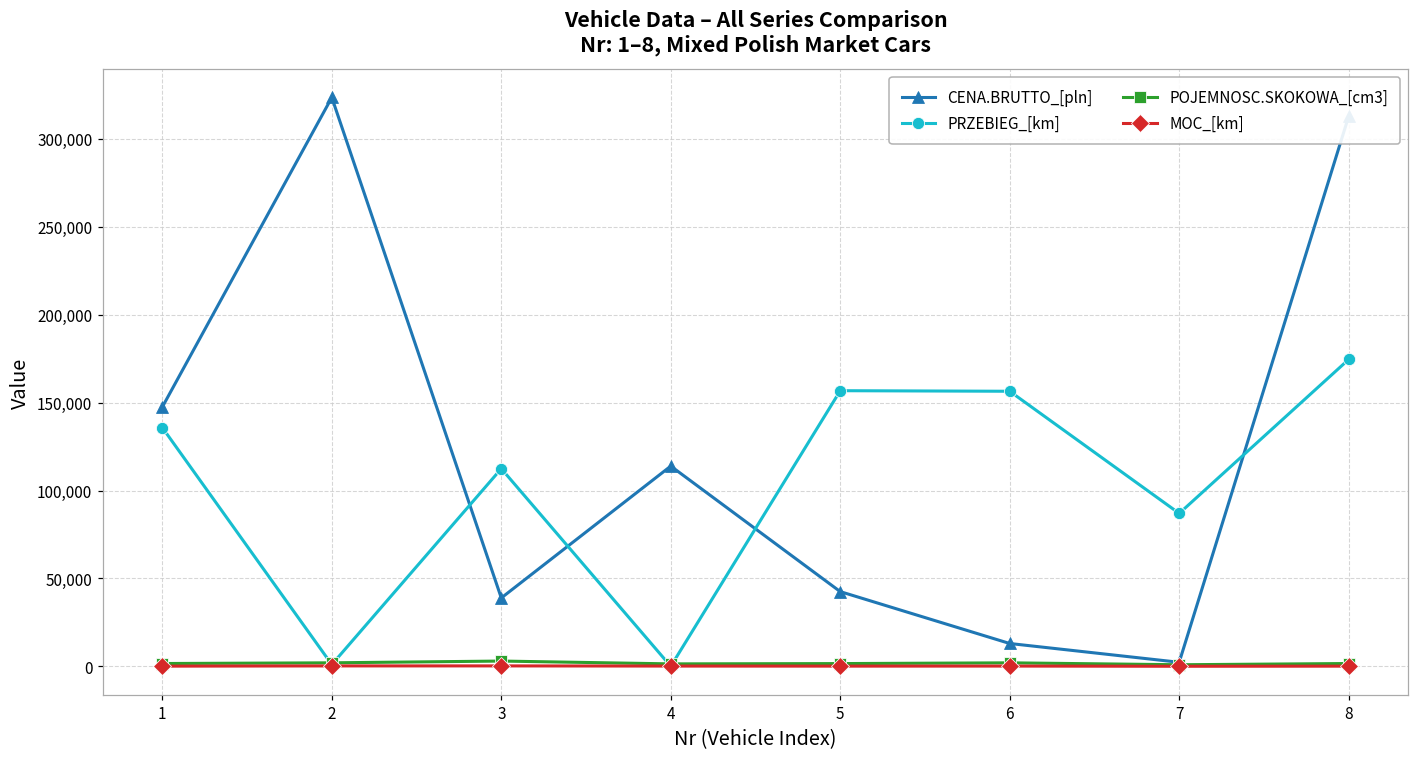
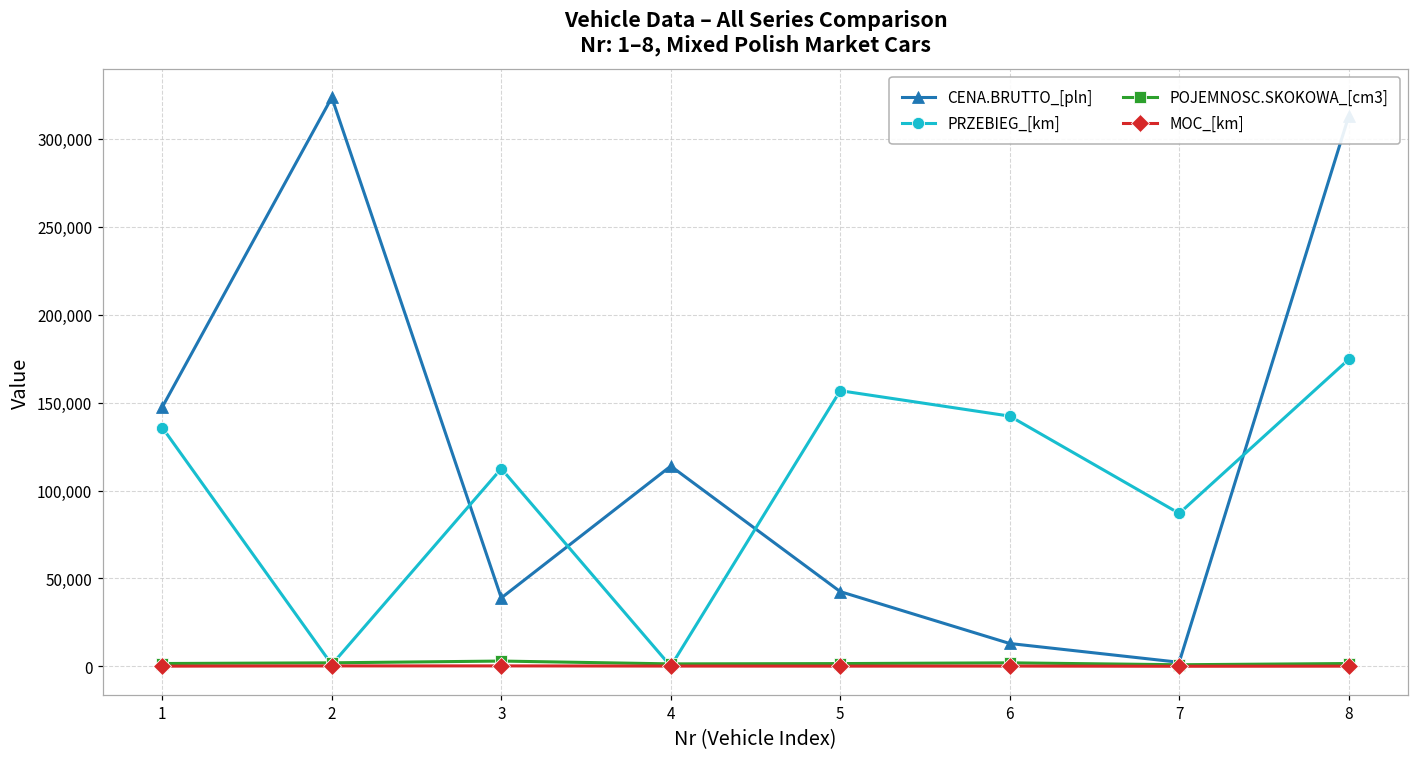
  {
    "CENA.BRUTTO_[pln]": {
      "1": "148,000",
      "2": "324,000",
      "3": "39,000",
      "4": "114,000",
      "5": "43,000",
      "6": "13,000"
    },
    "PRZEBIEG_[km]": {
      "1": "136,000",
      "3": "112,000",
      "5": "157,000",
-     "6": "156,000",
+     "6": "142,000",
      "7": "87,000",
      "8": "175,000"
    },
    "POJEMNOSC.SKOKOWA_[cm3]": {
      "3": "3,000",
      "6": "2,000"
    },
    "MOC_[km]": {
      "3": "0",
      "6": "0"
    }
  }
